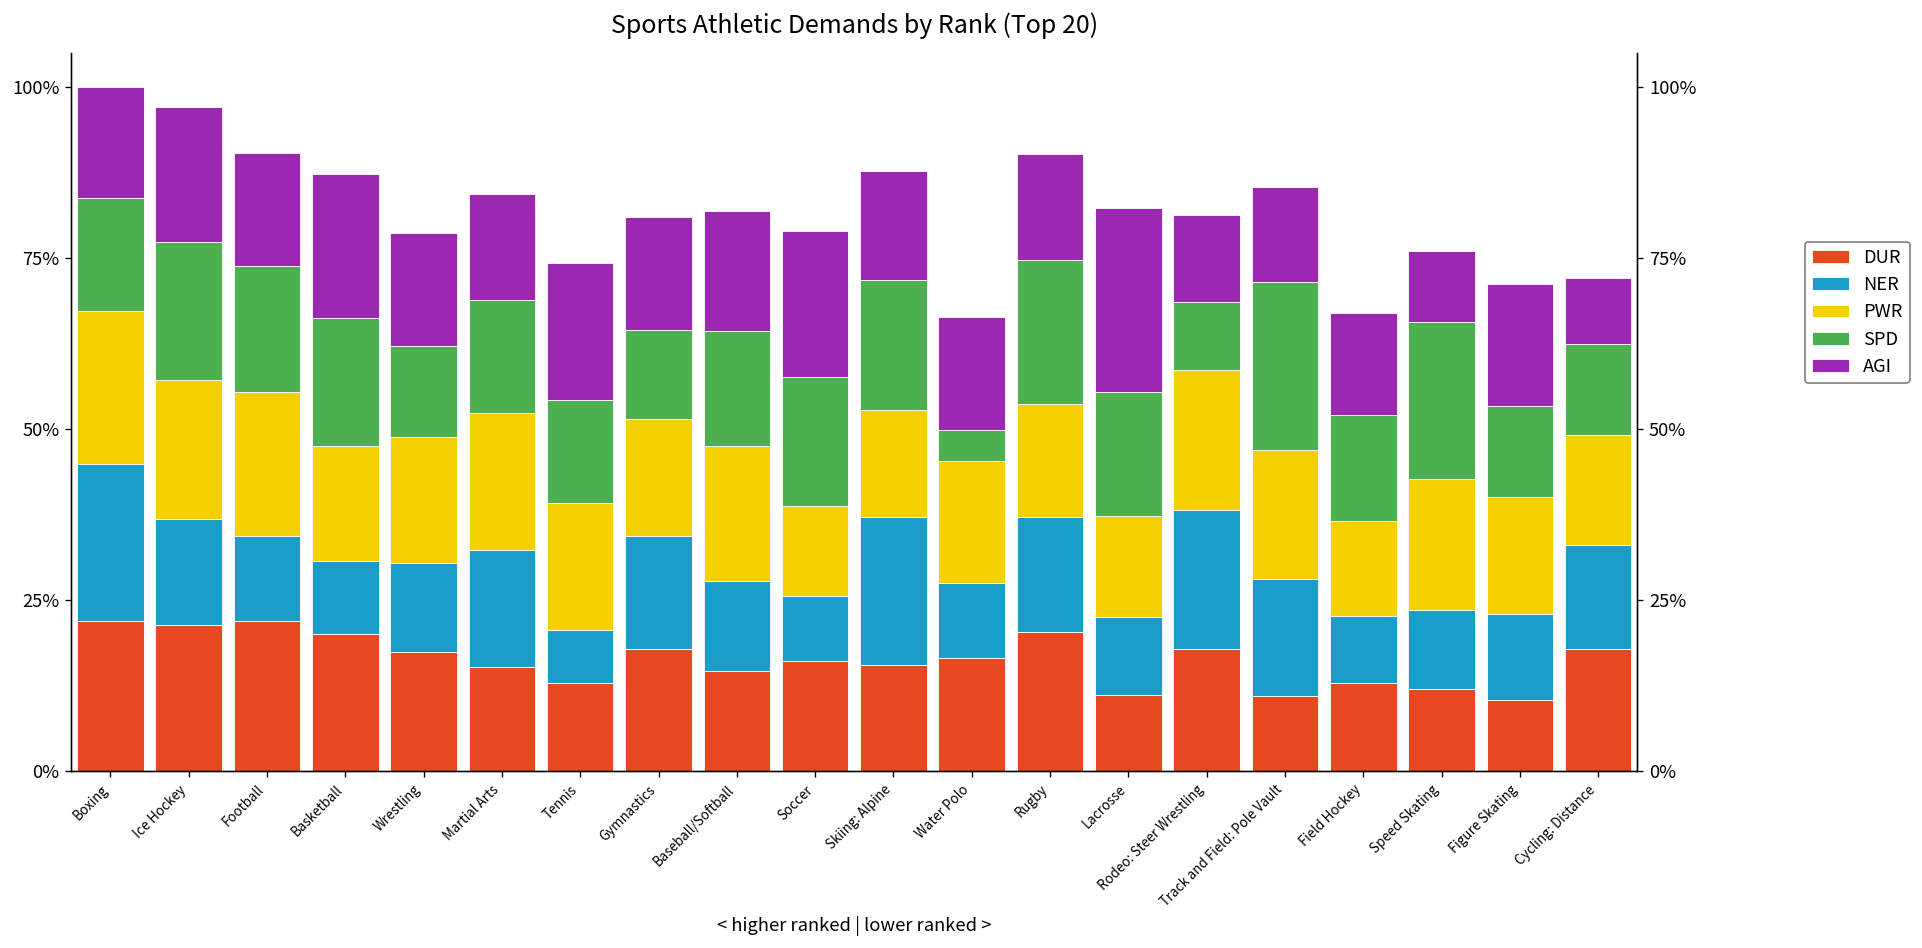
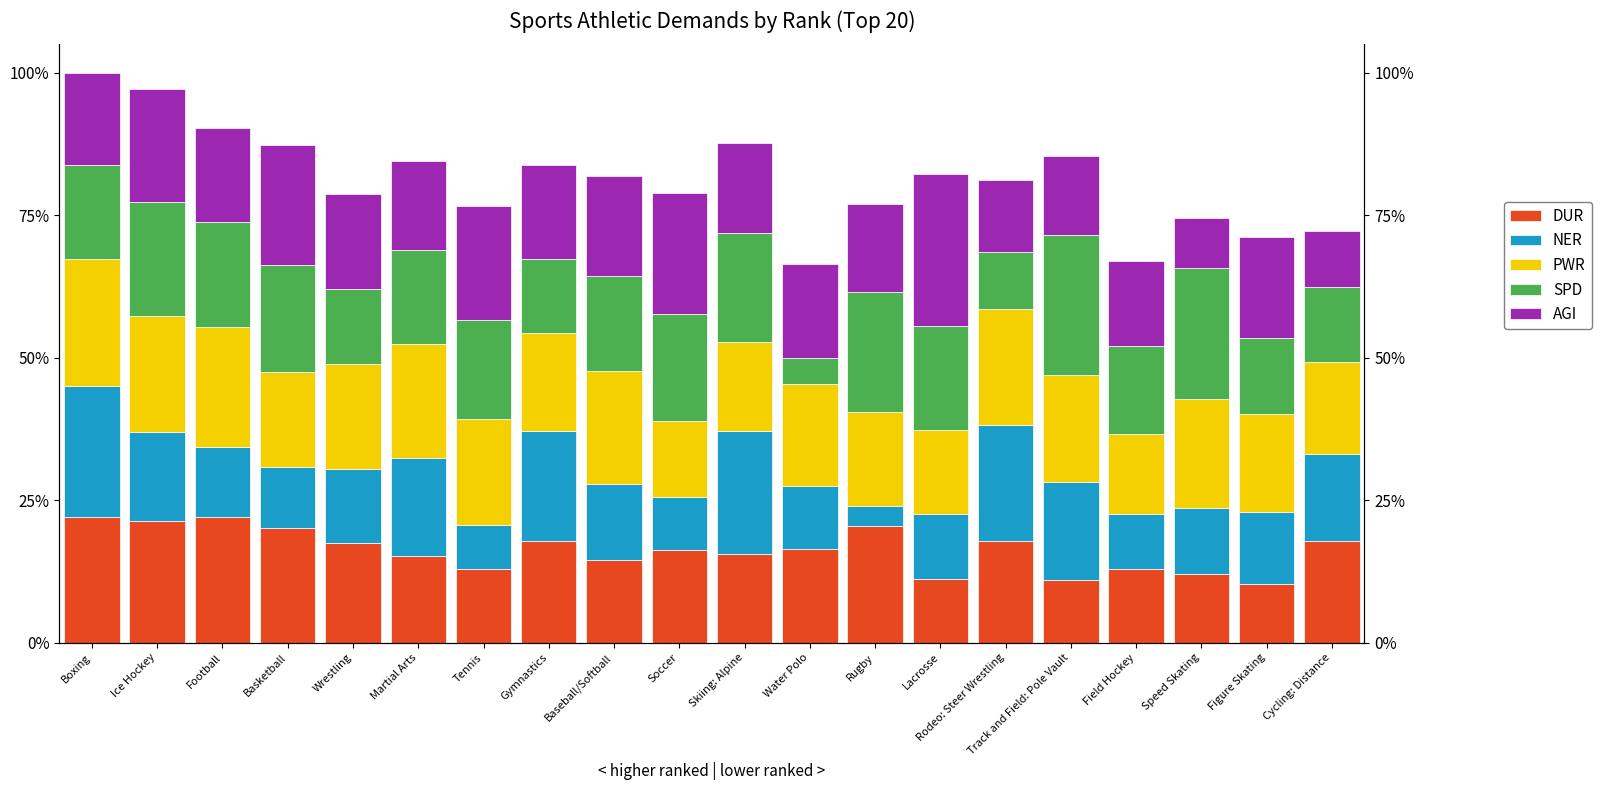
  {
    "DUR": {
      "Boxing": "22%",
      "Ice Hockey": "21%",
      "Football": "22%",
      "Basketball": "20%",
      "Wrestling": "17%",
      "Martial Arts": "15%",
      "Tennis": "13%",
      "Gymnastics": "18%",
      "Baseball/Softball": "15%",
      "Soccer": "16%",
      "Skiing: Alpine": "16%",
      "Water Polo": "17%",
      "Rugby": "20%",
      "Lacrosse": "11%",
      "Rodeo: Steer Wrestling": "18%",
      "Track and Field: Pole Vault": "11%",
      "Field Hockey": "13%",
      "Speed Skating": "12%",
      "Figure Skating": "10%",
      "Cycling: Distance": "18%"
    },
    "NER": {
      "Boxing": "23%",
      "Ice Hockey": "16%",
      "Football": "12%",
      "Basketball": "11%",
      "Wrestling": "13%",
      "Martial Arts": "17%",
      "Tennis": "8%",
-     "Gymnastics": "17%",
+     "Gymnastics": "19%",
      "Baseball/Softball": "13%",
      "Soccer": "9%",
      "Skiing: Alpine": "22%",
      "Water Polo": "11%",
-     "Rugby": "17%",
+     "Rugby": "4%",
      "Lacrosse": "11%",
      "Rodeo: Steer Wrestling": "20%",
      "Track and Field: Pole Vault": "17%",
      "Field Hockey": "10%",
      "Speed Skating": "12%",
      "Figure Skating": "13%",
      "Cycling: Distance": "15%"
    },
    "PWR": {
      "Boxing": "22%",
      "Ice Hockey": "20%",
      "Football": "21%",
      "Basketball": "17%",
      "Wrestling": "18%",
      "Martial Arts": "20%",
      "Tennis": "18%",
      "Gymnastics": "17%",
      "Baseball/Softball": "20%",
      "Soccer": "13%",
      "Skiing: Alpine": "16%",
      "Water Polo": "18%",
      "Rugby": "17%",
      "Lacrosse": "15%",
      "Rodeo: Steer Wrestling": "20%",
      "Track and Field: Pole Vault": "19%",
      "Field Hockey": "14%",
      "Speed Skating": "19%",
      "Figure Skating": "17%",
      "Cycling: Distance": "16%"
    },
    "SPD": {
      "Boxing": "17%",
      "Ice Hockey": "20%",
      "Football": "18%",
      "Basketball": "19%",
      "Wrestling": "13%",
      "Martial Arts": "17%",
-     "Tennis": "15%",
+     "Tennis": "17%",
      "Gymnastics": "13%",
      "Baseball/Softball": "17%",
      "Soccer": "19%",
      "Skiing: Alpine": "19%",
      "Water Polo": "5%",
      "Rugby": "21%",
      "Lacrosse": "18%",
      "Rodeo: Steer Wrestling": "10%",
      "Track and Field: Pole Vault": "25%",
      "Field Hockey": "16%",
      "Speed Skating": "23%",
      "Figure Skating": "13%",
      "Cycling: Distance": "13%"
    },
    "AGI": {
      "Boxing": "16%",
      "Ice Hockey": "20%",
      "Football": "17%",
      "Basketball": "21%",
      "Wrestling": "17%",
      "Martial Arts": "16%",
      "Tennis": "20%",
      "Gymnastics": "17%",
      "Baseball/Softball": "17%",
      "Soccer": "21%",
      "Skiing: Alpine": "16%",
      "Water Polo": "17%",
      "Rugby": "16%",
      "Lacrosse": "27%",
      "Rodeo: Steer Wrestling": "13%",
      "Track and Field: Pole Vault": "14%",
      "Field Hockey": "15%",
-     "Speed Skating": "10%",
+     "Speed Skating": "9%",
      "Figure Skating": "18%",
      "Cycling: Distance": "10%"
    }
  }
